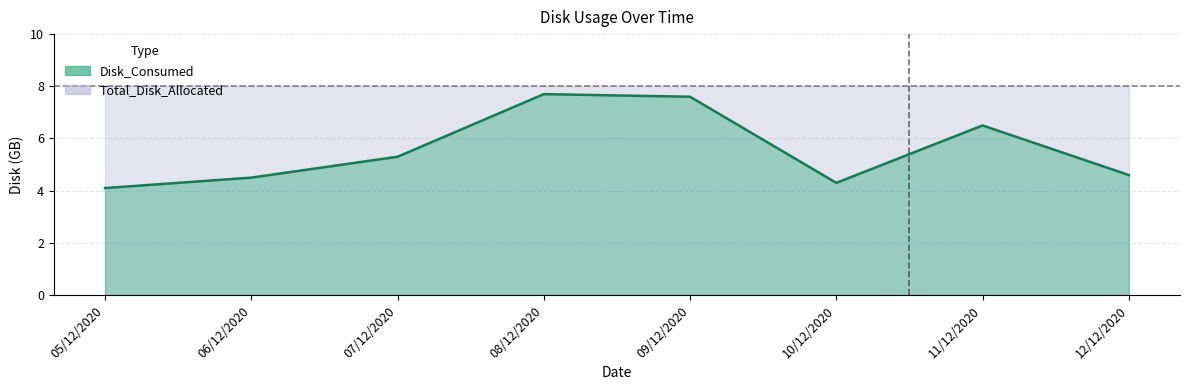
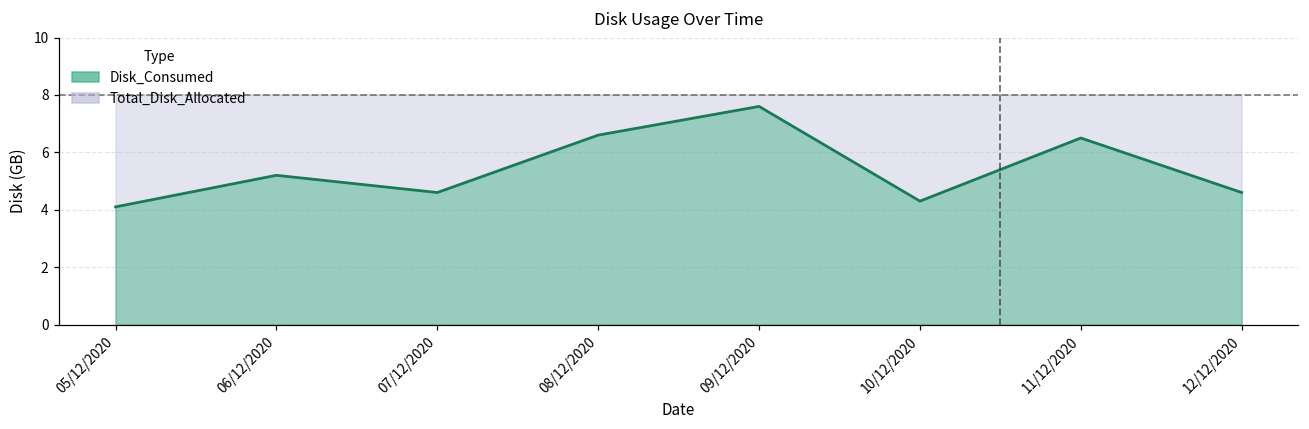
  {
    "Total_Disk_Allocated": {
      "05/12/2020": 8.0,
      "06/12/2020": 8.0,
      "07/12/2020": 8.0,
      "08/12/2020": 8.0,
      "09/12/2020": 8.0,
      "10/12/2020": 8.0,
      "11/12/2020": 8.0,
      "12/12/2020": 8.0
    },
    "Disk_Consumed": {
      "05/12/2020": 4.1,
-     "06/12/2020": 4.5,
-     "07/12/2020": 5.3,
-     "08/12/2020": 7.7,
+     "06/12/2020": 5.2,
+     "07/12/2020": 4.6,
+     "08/12/2020": 6.6,
      "09/12/2020": 7.6,
      "10/12/2020": 4.3,
      "11/12/2020": 6.5,
      "12/12/2020": 4.6
    }
  }
